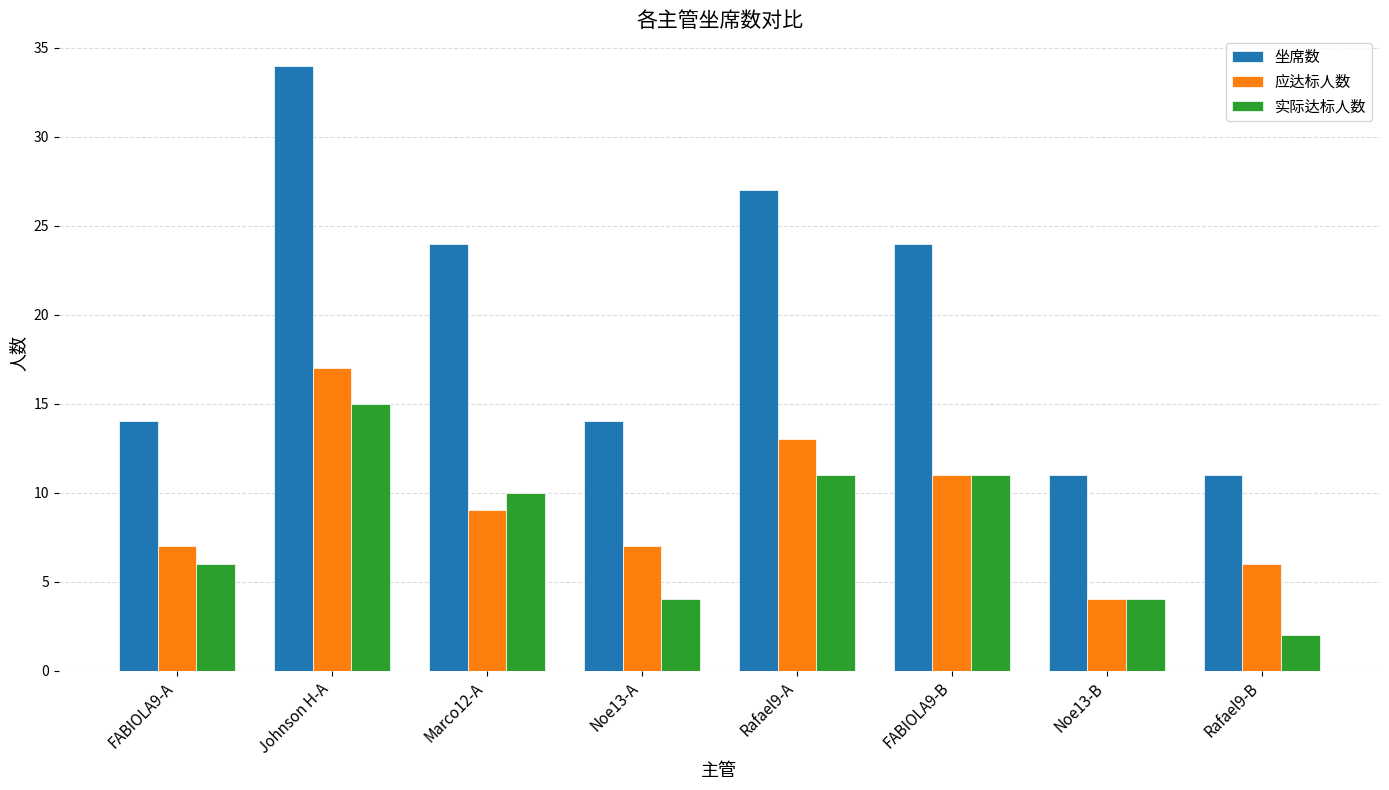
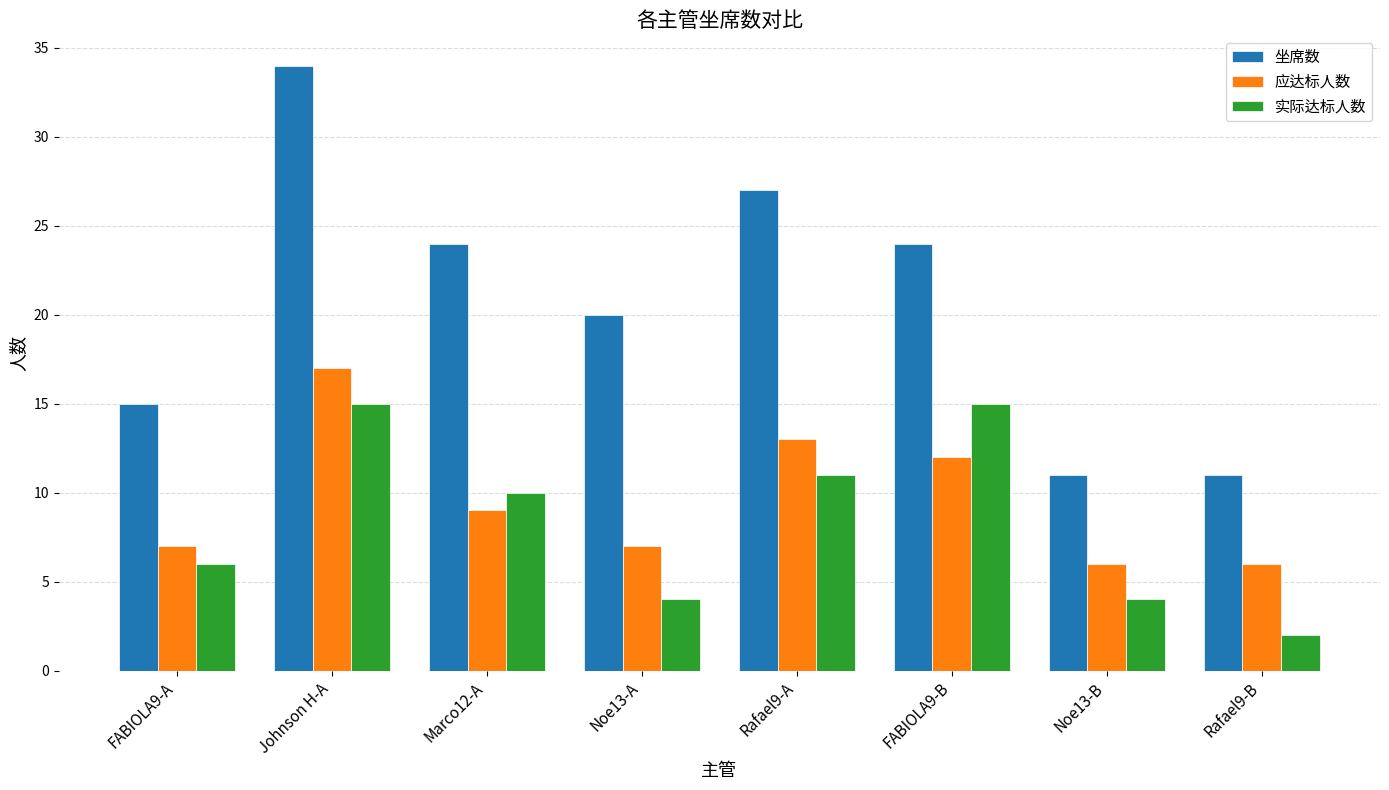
  {
    "坐席数": {
-     "FABIOLA9-A": 14,
+     "FABIOLA9-A": 15,
      "Johnson H-A": 34,
      "Marco12-A": 24,
-     "Noe13-A": 14,
+     "Noe13-A": 20,
      "Rafael9-A": 27,
      "FABIOLA9-B": 24,
      "Noe13-B": 11,
      "Rafael9-B": 11
    },
    "应达标人数": {
      "FABIOLA9-A": 7,
      "Johnson H-A": 17,
      "Marco12-A": 9,
      "Noe13-A": 7,
      "Rafael9-A": 13,
-     "FABIOLA9-B": 11,
-     "Noe13-B": 4,
+     "FABIOLA9-B": 12,
+     "Noe13-B": 6,
      "Rafael9-B": 6
    },
    "实际达标人数": {
      "FABIOLA9-A": 6,
      "Johnson H-A": 15,
      "Marco12-A": 10,
      "Noe13-A": 4,
      "Rafael9-A": 11,
-     "FABIOLA9-B": 11,
+     "FABIOLA9-B": 15,
      "Noe13-B": 4,
      "Rafael9-B": 2
    }
  }
